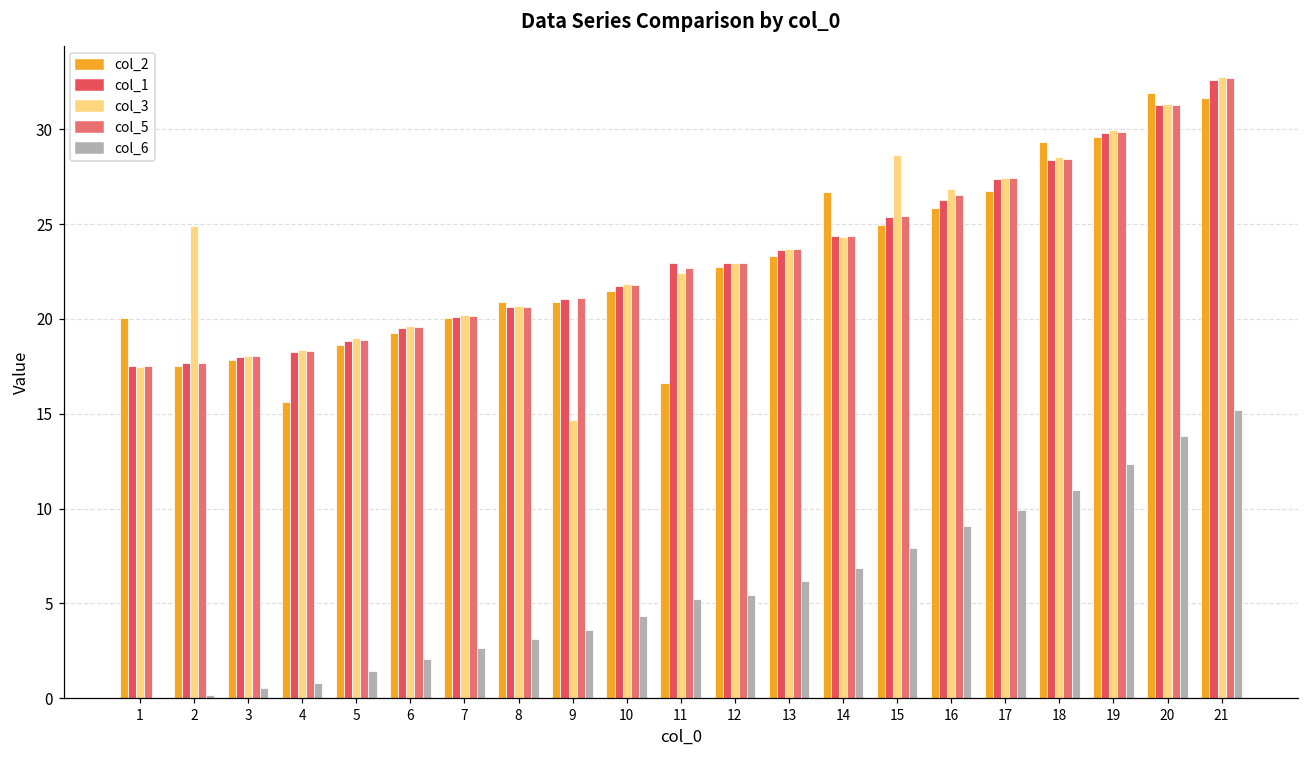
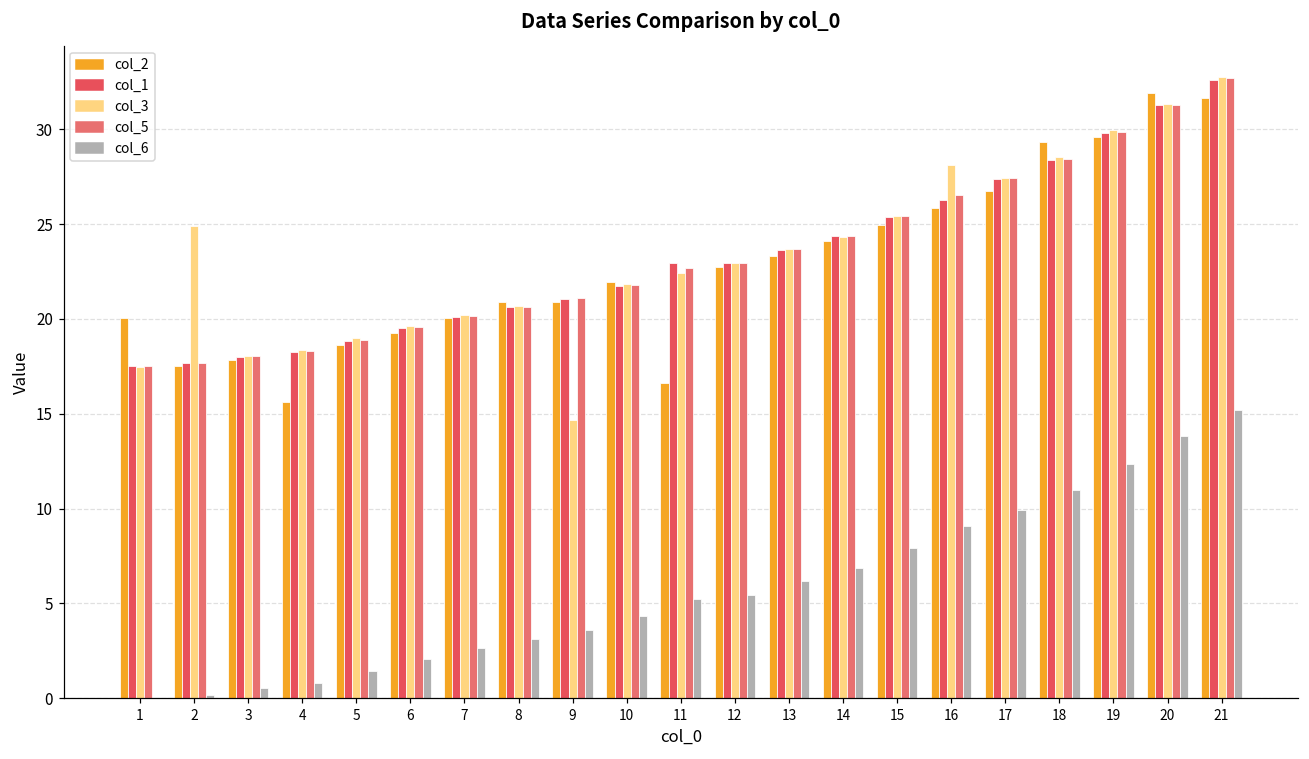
  {
    "col_2": {
      "1": 20.1,
      "2": 17.5,
      "3": 17.8,
      "4": 15.6,
      "5": 18.6,
      "6": 19.3,
      "7": 20.0,
      "8": 20.9,
      "9": 20.9,
-     "10": 21.4,
+     "10": 22.0,
      "11": 16.6,
      "12": 22.7,
      "13": 23.3,
-     "14": 26.7,
+     "14": 24.1,
      "15": 25.0,
      "16": 25.9,
      "17": 26.7,
      "18": 29.3,
      "19": 29.6,
      "20": 31.9,
      "21": 31.6
    },
    "col_3": {
      "1": 17.5,
      "2": 24.9,
      "3": 18.0,
      "4": 18.4,
      "5": 19.0,
      "6": 19.6,
      "7": 20.2,
      "8": 20.7,
      "9": 14.7,
      "10": 21.8,
      "11": 22.4,
      "12": 23.0,
      "13": 23.7,
      "14": 24.3,
-     "15": 28.6,
-     "16": 26.8,
+     "15": 25.4,
+     "16": 28.1,
      "17": 27.5,
      "18": 28.5,
      "19": 29.9,
      "20": 31.3,
      "21": 32.8
    },
    "col_6": {
      "1": 0.0,
      "2": 0.2,
      "3": 0.5,
      "4": 0.8,
      "5": 1.4,
      "6": 2.1,
      "7": 2.6,
      "8": 3.1,
      "9": 3.6,
      "10": 4.3,
      "11": 5.2,
      "12": 5.5,
      "13": 6.2,
      "14": 6.9,
      "15": 7.9,
      "16": 9.1,
      "17": 9.9,
      "18": 11.0,
      "19": 12.4,
      "20": 13.8,
      "21": 15.2
    }
  }
